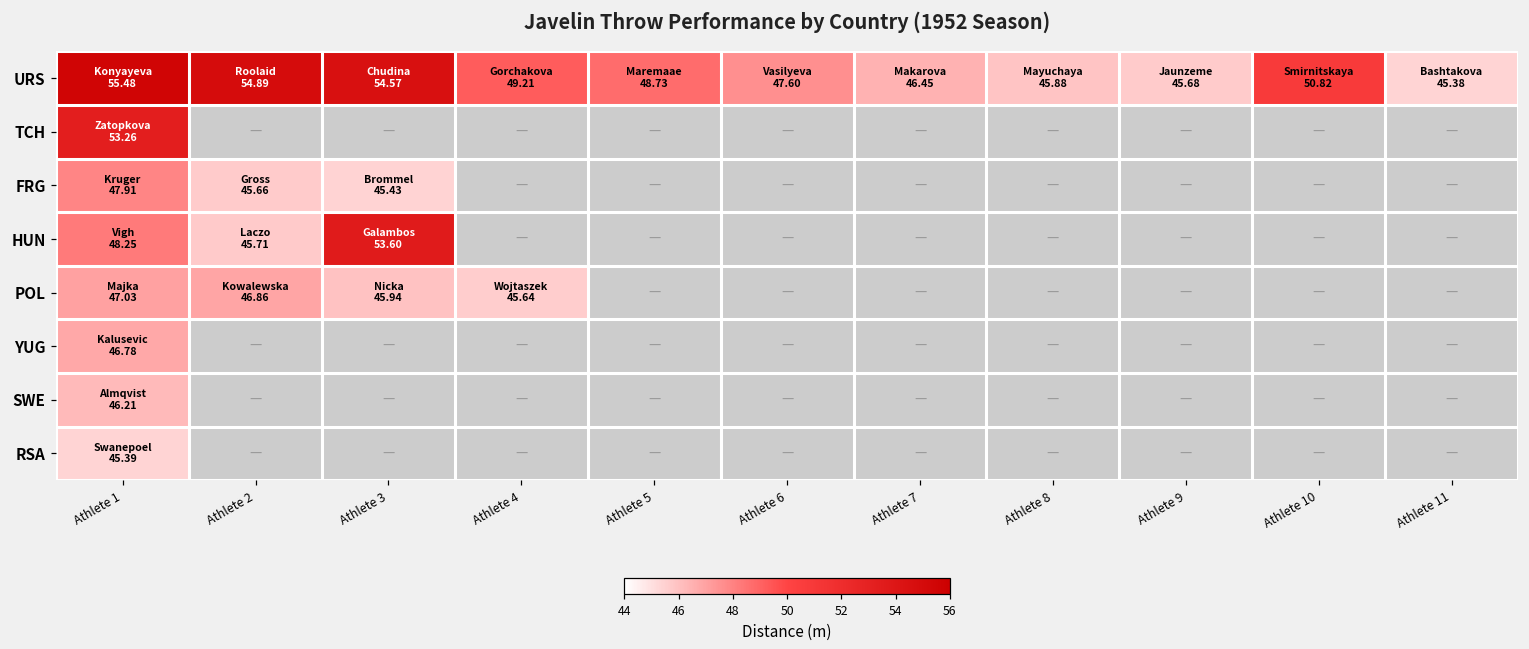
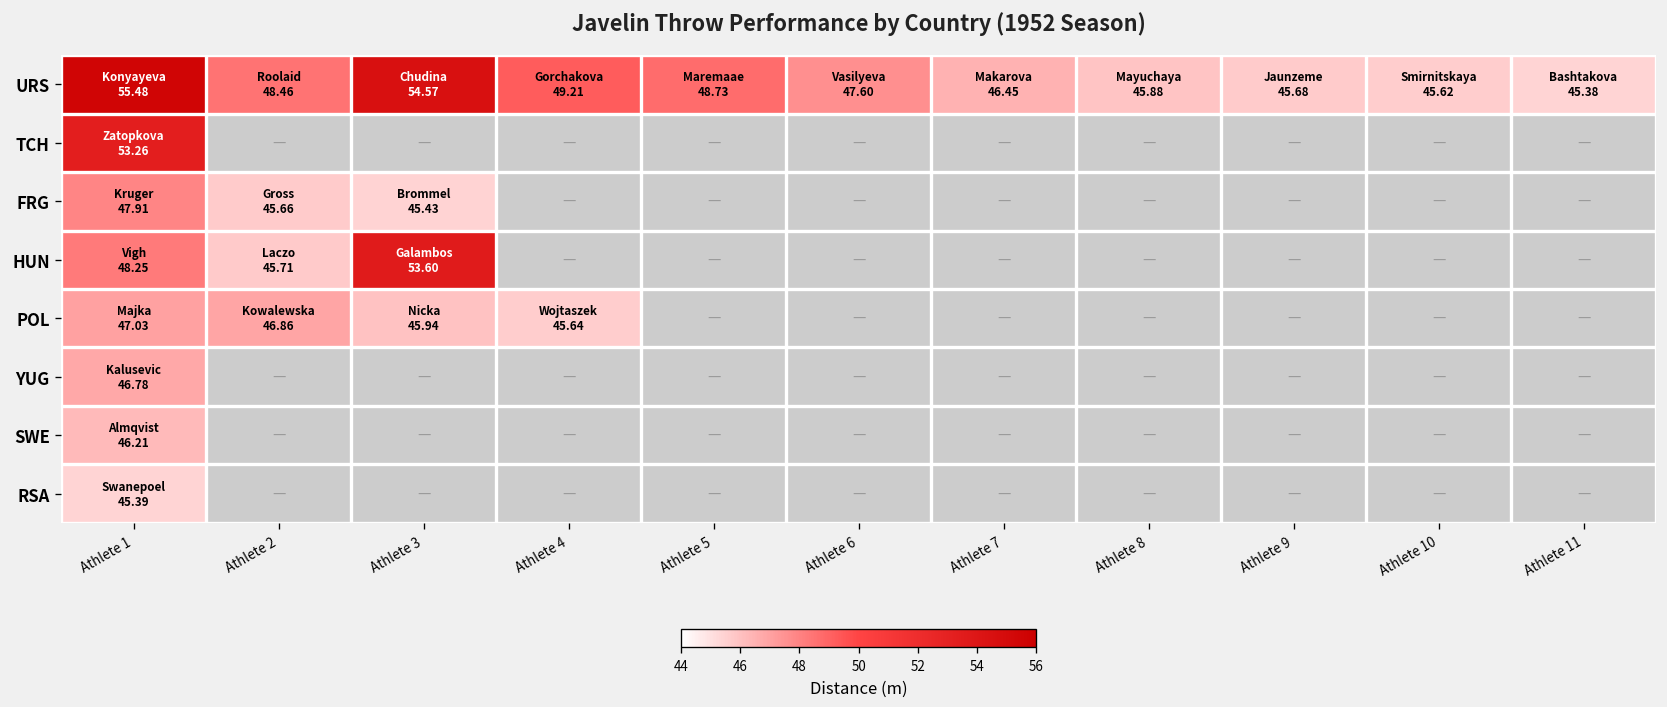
  {
    "URS": {
      "Athlete 1": 55.48,
-     "Athlete 2": 54.89,
+     "Athlete 2": 48.46,
      "Athlete 3": 54.57,
      "Athlete 4": 49.21,
      "Athlete 5": 48.73,
      "Athlete 6": 47.60,
      "Athlete 7": 46.45,
      "Athlete 8": 45.88,
      "Athlete 9": 45.68,
-     "Athlete 10": 50.82,
+     "Athlete 10": 45.62,
      "Athlete 11": 45.38
    },
    "TCH": {
      "Athlete 1": 53.26
    },
    "FRG": {
      "Athlete 1": 47.91,
      "Athlete 2": 45.66,
      "Athlete 3": 45.43
    },
    "HUN": {
      "Athlete 1": 48.25,
      "Athlete 2": 45.71,
      "Athlete 3": 53.60
    },
    "POL": {
      "Athlete 1": 47.03,
      "Athlete 2": 46.86,
      "Athlete 3": 45.94,
      "Athlete 4": 45.64
    },
    "YUG": {
      "Athlete 1": 46.78
    },
    "SWE": {
      "Athlete 1": 46.21
    },
    "RSA": {
      "Athlete 1": 45.39
    }
  }
